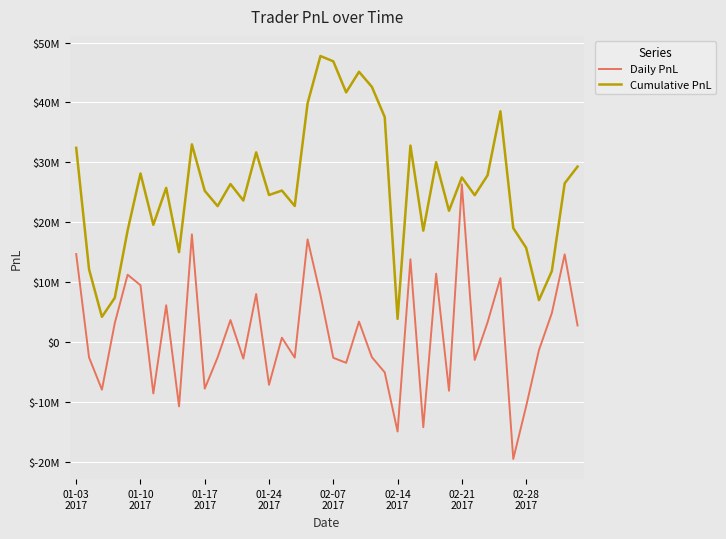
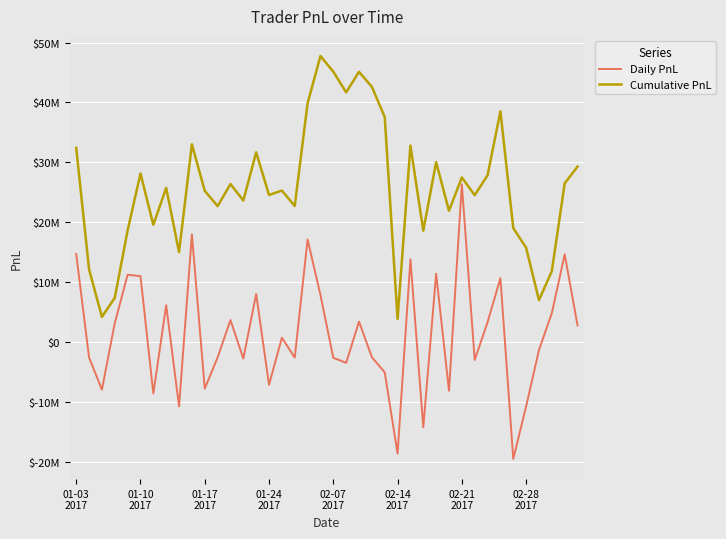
  {
    "Daily PnL": {
      "01-03 2017": "$15000000",
-     "01-10 2017": "$10000000",
+     "01-10 2017": "$11000000",
      "01-17 2017": "$-8000000",
      "01-24 2017": "$-7000000",
      "02-07 2017": "$-3000000",
-     "02-14 2017": "$-15000000",
+     "02-14 2017": "$-19000000",
      "02-21 2017": "$26000000",
      "02-28 2017": "$-11000000"
    },
    "Cumulative PnL": {
      "01-03 2017": "$32000000",
      "01-10 2017": "$28000000",
      "01-17 2017": "$25000000",
      "01-24 2017": "$25000000",
-     "02-07 2017": "$47000000",
+     "02-07 2017": "$45000000",
      "02-14 2017": "$4000000",
      "02-21 2017": "$27000000",
      "02-28 2017": "$16000000"
    }
  }
